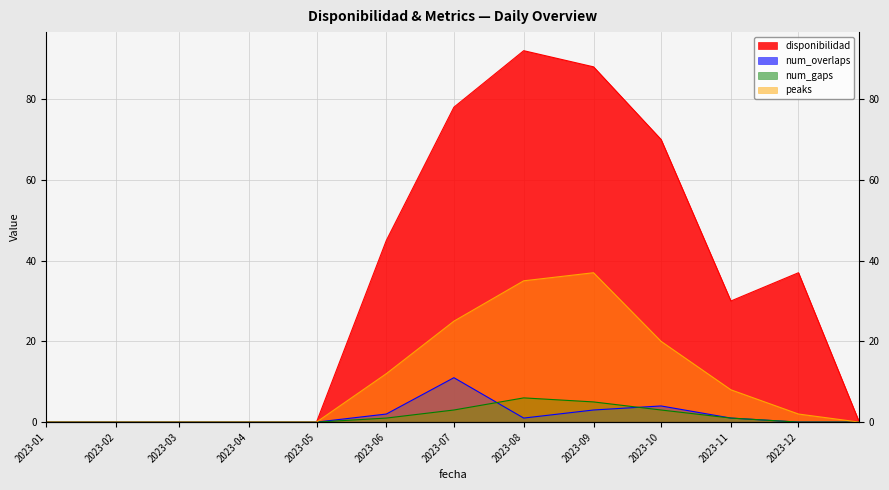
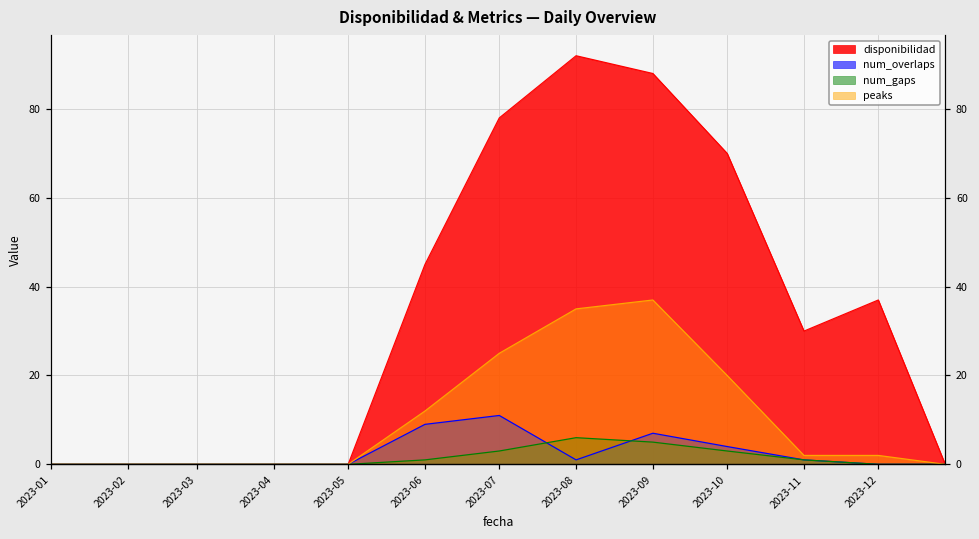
  {
    "disponibilidad": {
      "2023-06": 45,
      "2023-07": 78,
      "2023-08": 92,
      "2023-09": 88,
      "2023-10": 70,
      "2023-11": 30,
      "2023-12": 37
    },
    "num_overlaps": {
-     "2023-06": 2,
+     "2023-06": 9,
      "2023-07": 11,
      "2023-08": 1,
-     "2023-09": 3,
+     "2023-09": 7,
      "2023-10": 4
    },
    "num_gaps": {
      "2023-06": 1,
      "2023-07": 3,
      "2023-08": 6,
      "2023-09": 5,
      "2023-10": 3
    },
    "peaks": {
      "2023-06": 12,
      "2023-07": 25,
      "2023-08": 35,
      "2023-09": 37,
      "2023-10": 20,
-     "2023-11": 8,
+     "2023-11": 2,
      "2023-12": 2
    }
  }
